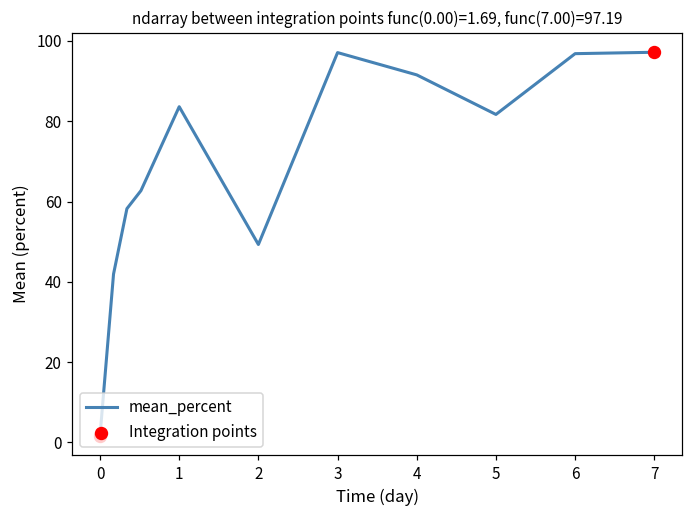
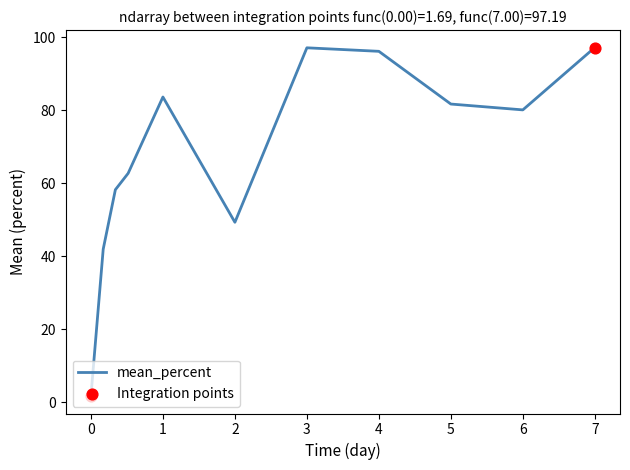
  {
    "mean_percent": {
      "1": 84,
      "2": 49,
      "3": 97,
-     "4": 92,
+     "4": 96,
      "5": 82,
-     "6": 97
+     "6": 80
    }
  }
